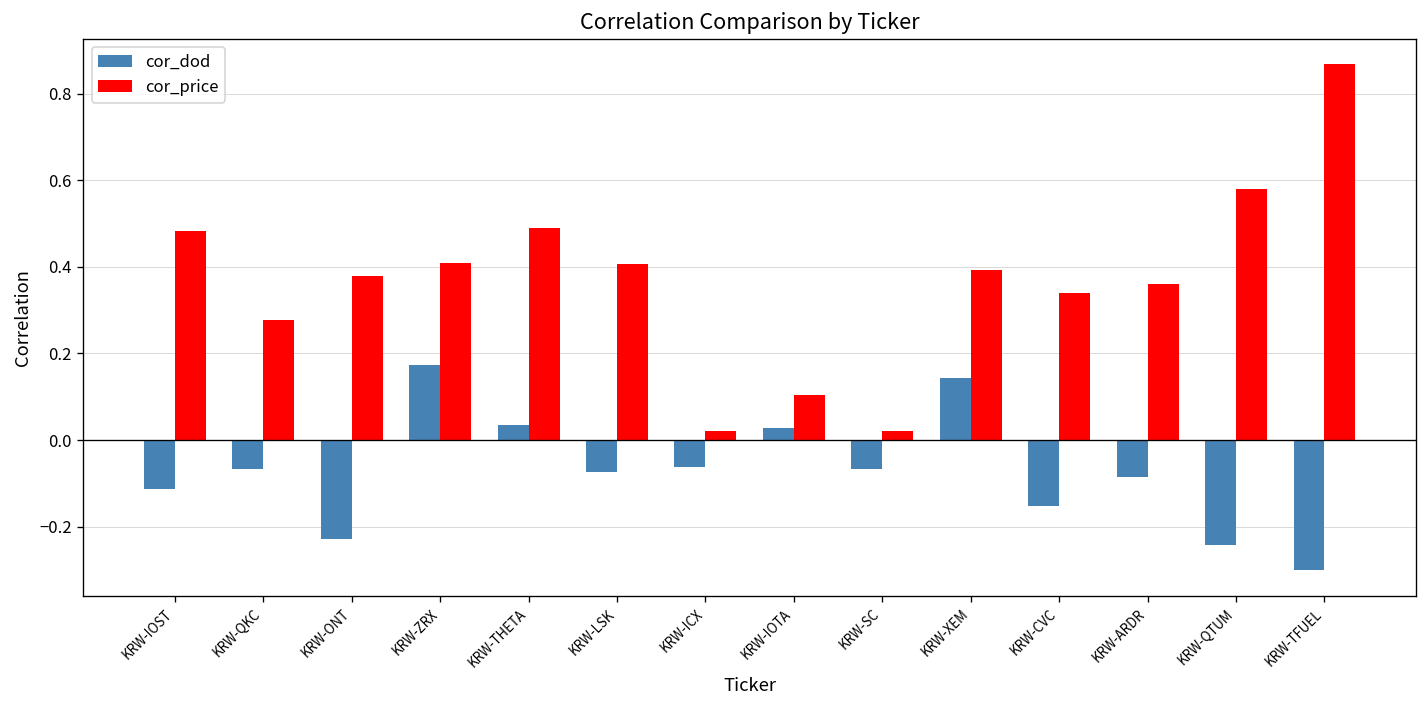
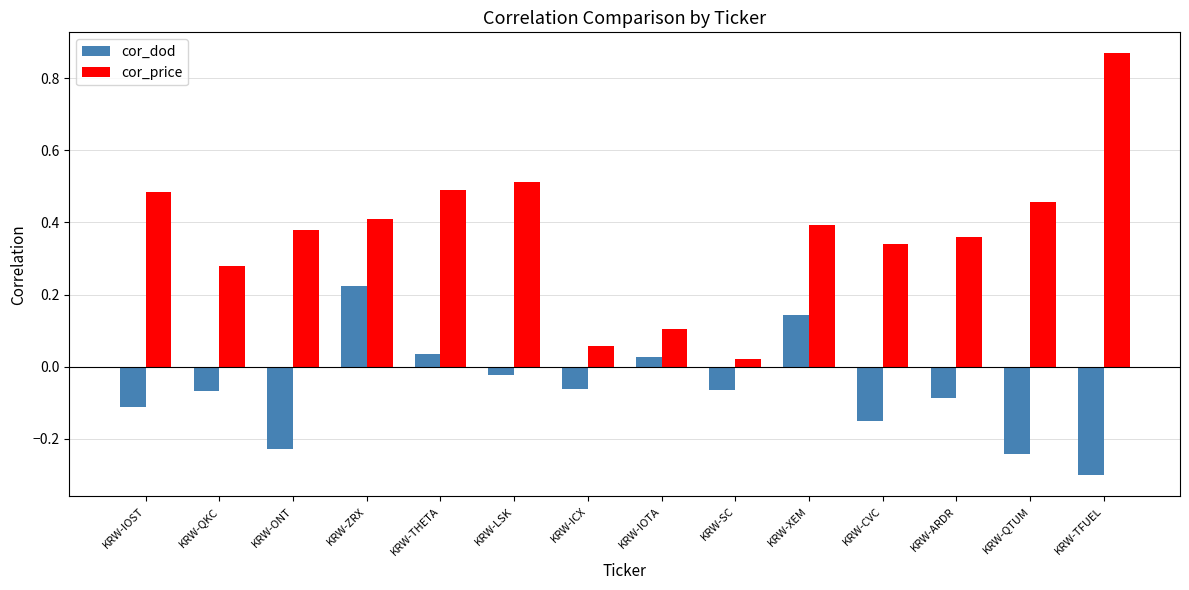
  {
    "cor_dod": {
      "KRW-IOST": -0.11,
      "KRW-QKC": -0.07,
      "KRW-ONT": -0.23,
-     "KRW-ZRX": 0.17,
+     "KRW-ZRX": 0.22,
      "KRW-THETA": 0.03,
-     "KRW-LSK": -0.07,
+     "KRW-LSK": -0.02,
      "KRW-ICX": -0.06,
      "KRW-IOTA": 0.03,
      "KRW-SC": -0.07,
      "KRW-XEM": 0.14,
      "KRW-CVC": -0.15,
      "KRW-ARDR": -0.09,
      "KRW-QTUM": -0.24,
      "KRW-TFUEL": -0.30
    },
    "cor_price": {
      "KRW-IOST": 0.48,
      "KRW-QKC": 0.28,
      "KRW-ONT": 0.38,
      "KRW-ZRX": 0.41,
      "KRW-THETA": 0.49,
-     "KRW-LSK": 0.41,
-     "KRW-ICX": 0.02,
+     "KRW-LSK": 0.51,
+     "KRW-ICX": 0.06,
      "KRW-IOTA": 0.10,
      "KRW-SC": 0.02,
      "KRW-XEM": 0.39,
      "KRW-CVC": 0.34,
      "KRW-ARDR": 0.36,
-     "KRW-QTUM": 0.58,
+     "KRW-QTUM": 0.46,
      "KRW-TFUEL": 0.87
    }
  }
